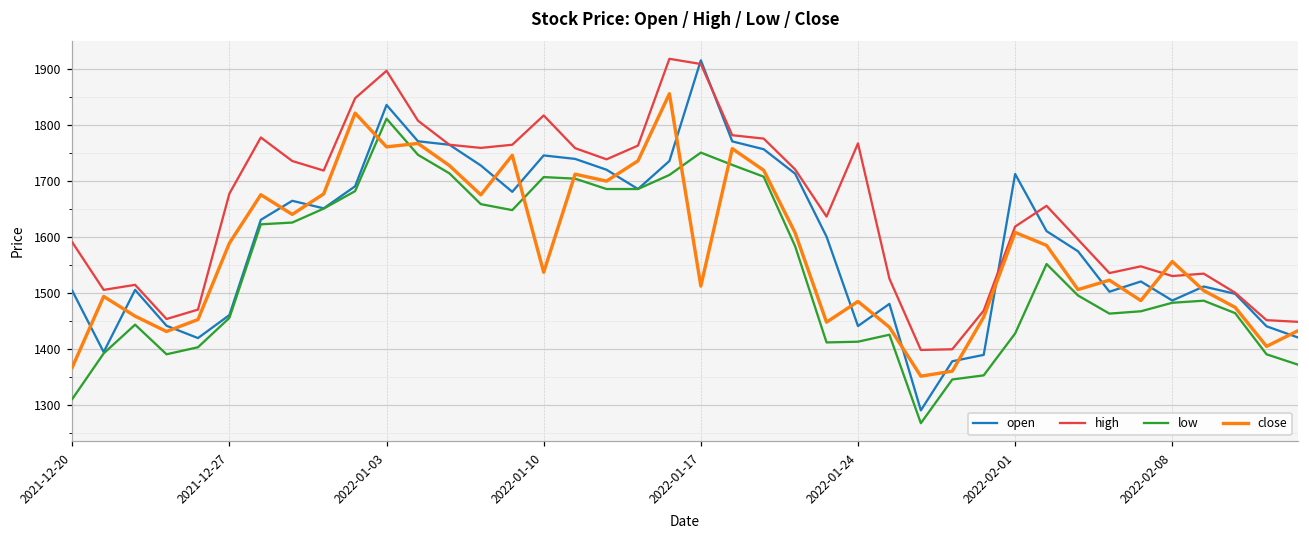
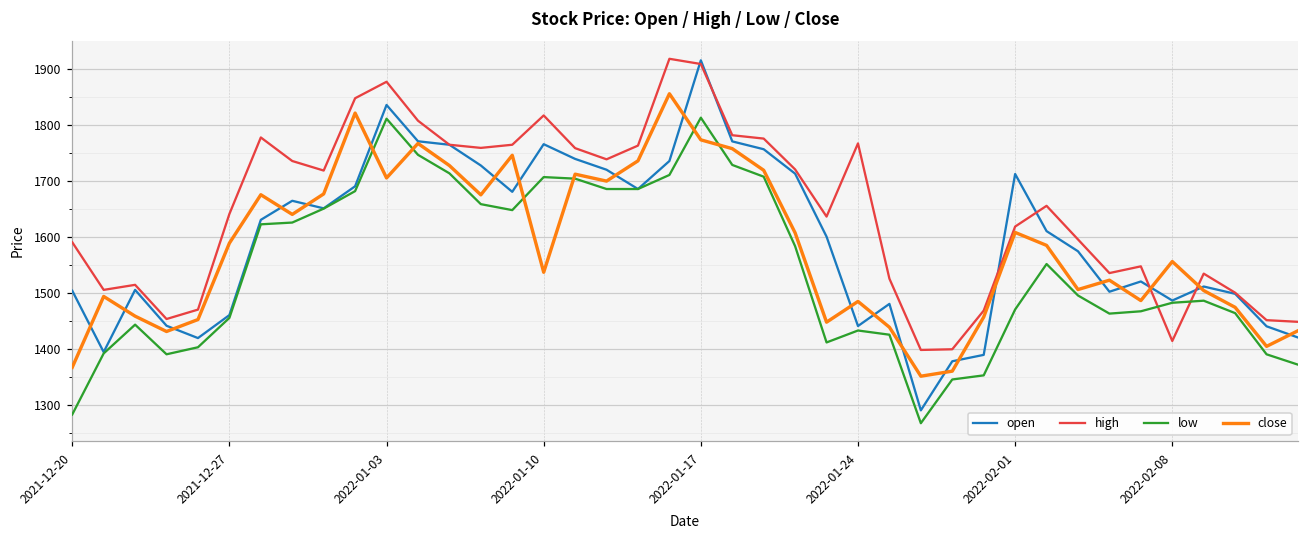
  {
    "open": {
      "2021-12-20": 1500,
      "2022-01-03": 1840,
-     "2022-01-10": 1740,
+     "2022-01-10": 1770,
      "2022-01-17": 1910,
      "2022-01-24": 1440,
      "2022-02-01": 1710
    },
    "high": {
      "2021-12-20": 1590,
-     "2021-12-27": 1680,
-     "2022-01-03": 1900,
+     "2021-12-27": 1640,
+     "2022-01-03": 1880,
      "2022-01-10": 1820,
      "2022-01-17": 1910,
      "2022-01-24": 1770,
      "2022-02-01": 1620,
-     "2022-02-08": 1530
+     "2022-02-08": 1410
    },
    "low": {
-     "2021-12-20": 1310,
+     "2021-12-20": 1280,
      "2022-01-03": 1810,
      "2022-01-10": 1710,
-     "2022-01-17": 1750,
-     "2022-01-24": 1410,
-     "2022-02-01": 1430
+     "2022-01-17": 1810,
+     "2022-01-24": 1430,
+     "2022-02-01": 1470
    },
    "close": {
      "2021-12-20": 1370,
      "2021-12-27": 1590,
-     "2022-01-03": 1760,
+     "2022-01-03": 1700,
      "2022-01-10": 1540,
-     "2022-01-17": 1510,
+     "2022-01-17": 1770,
      "2022-01-24": 1480,
      "2022-02-01": 1610,
      "2022-02-08": 1560
    }
  }
